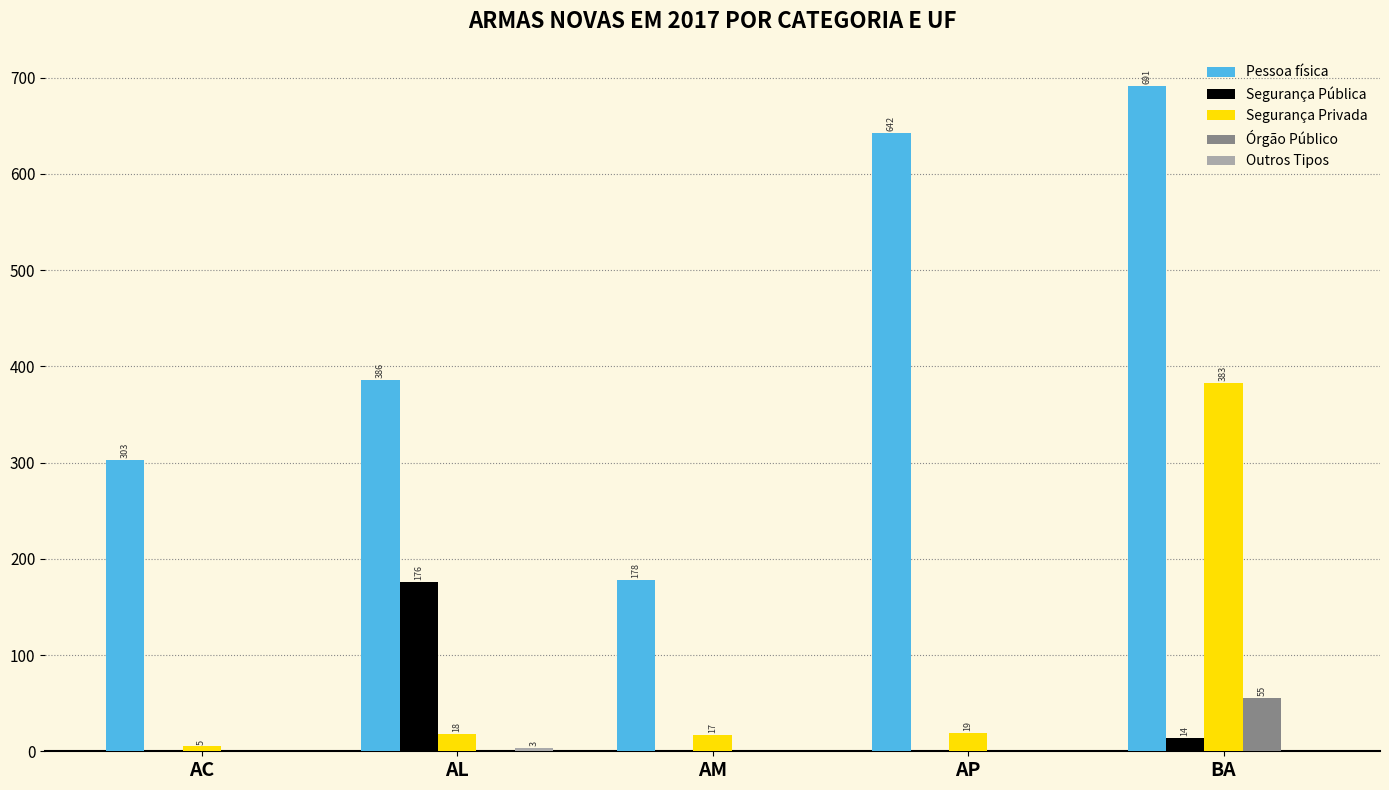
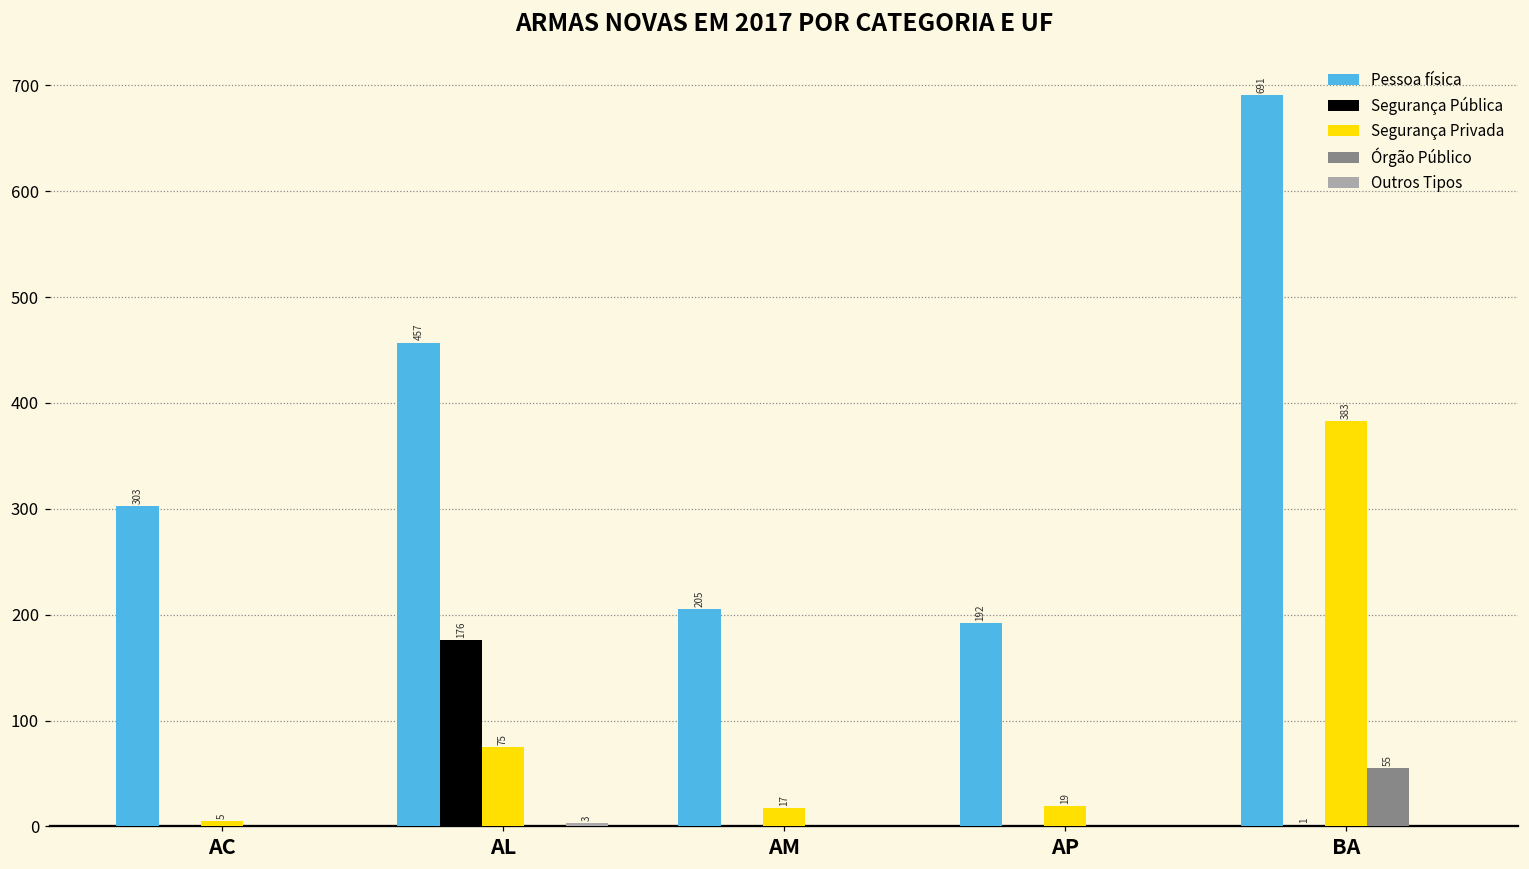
  {
    "Pessoa física": {
      "AC": 303,
-     "AL": 386,
-     "AM": 178,
-     "AP": 642,
+     "AL": 457,
+     "AM": 205,
+     "AP": 192,
      "BA": 691
    },
    "Segurança Pública": {
      "AL": 176,
-     "BA": 14
+     "BA": 1
    },
    "Segurança Privada": {
      "AC": 5,
-     "AL": 18,
+     "AL": 75,
      "AM": 17,
      "AP": 19,
      "BA": 383
    }
  }
